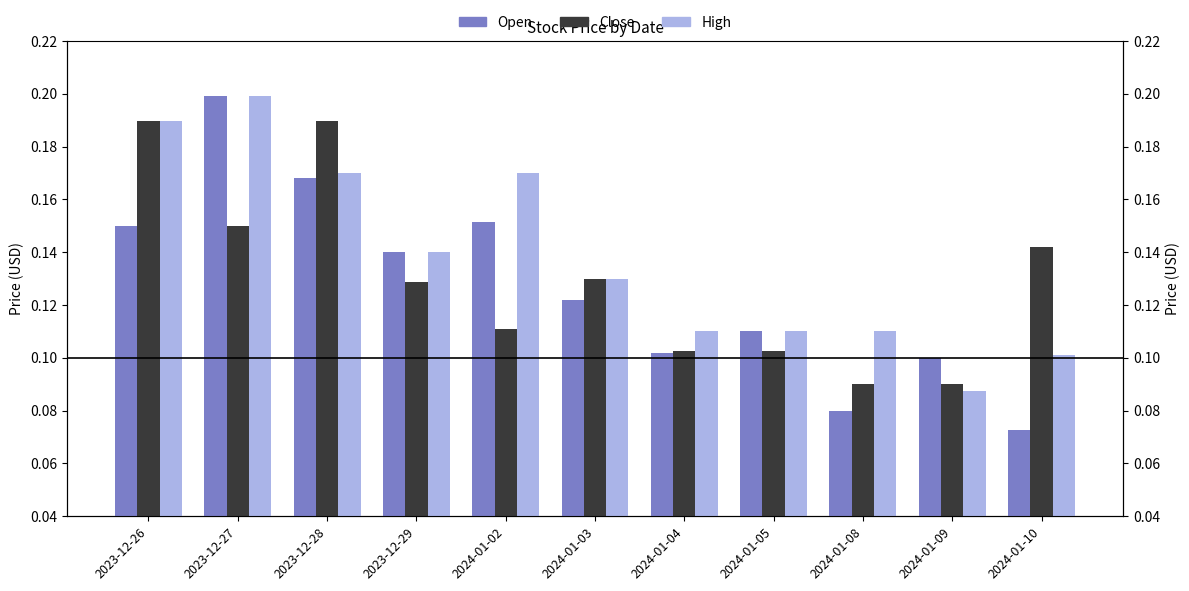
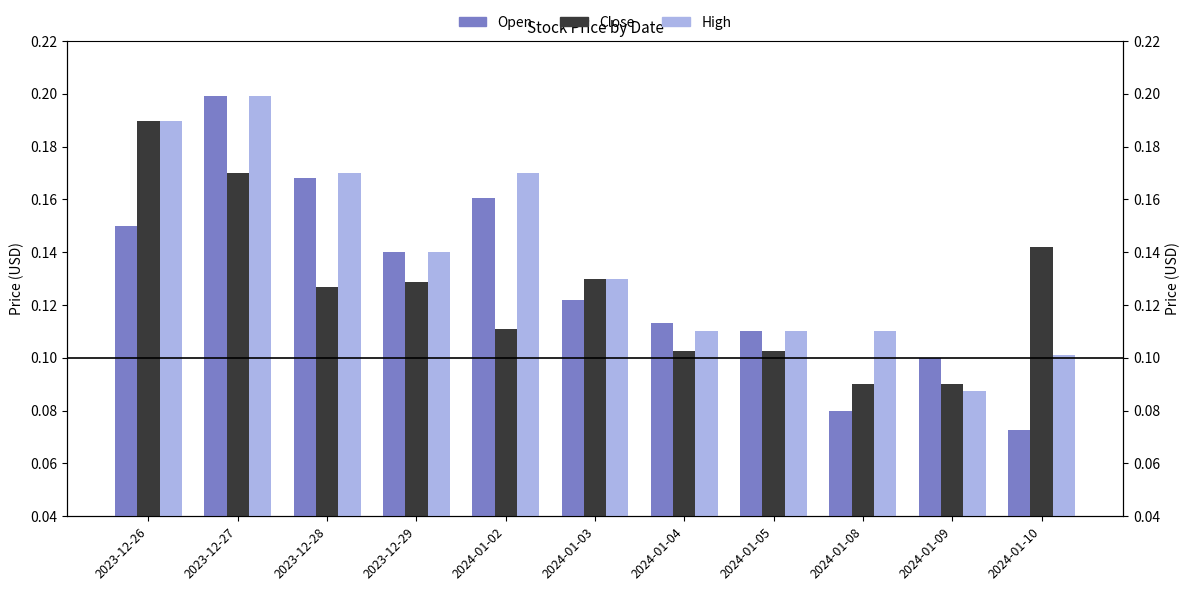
  {
    "Open": {
      "2023-12-26": 0.150,
      "2023-12-27": 0.199,
      "2023-12-28": 0.168,
      "2023-12-29": 0.140,
-     "2024-01-02": 0.151,
+     "2024-01-02": 0.161,
      "2024-01-03": 0.122,
-     "2024-01-04": 0.102,
+     "2024-01-04": 0.113,
      "2024-01-05": 0.110,
      "2024-01-08": 0.080,
      "2024-01-09": 0.100,
      "2024-01-10": 0.073
    },
    "Close": {
      "2023-12-26": 0.190,
-     "2023-12-27": 0.15,
-     "2023-12-28": 0.190,
+     "2023-12-27": 0.17,
+     "2023-12-28": 0.127,
      "2023-12-29": 0.129,
      "2024-01-02": 0.111,
      "2024-01-03": 0.130,
      "2024-01-04": 0.102,
      "2024-01-05": 0.103,
      "2024-01-08": 0.090,
      "2024-01-09": 0.090,
      "2024-01-10": 0.142
    },
    "High": {
      "2023-12-26": 0.190,
      "2023-12-27": 0.199,
      "2023-12-28": 0.170,
      "2023-12-29": 0.140,
      "2024-01-02": 0.170,
      "2024-01-03": 0.130,
      "2024-01-04": 0.110,
      "2024-01-05": 0.110,
      "2024-01-08": 0.110,
      "2024-01-09": 0.088,
      "2024-01-10": 0.101
    }
  }
